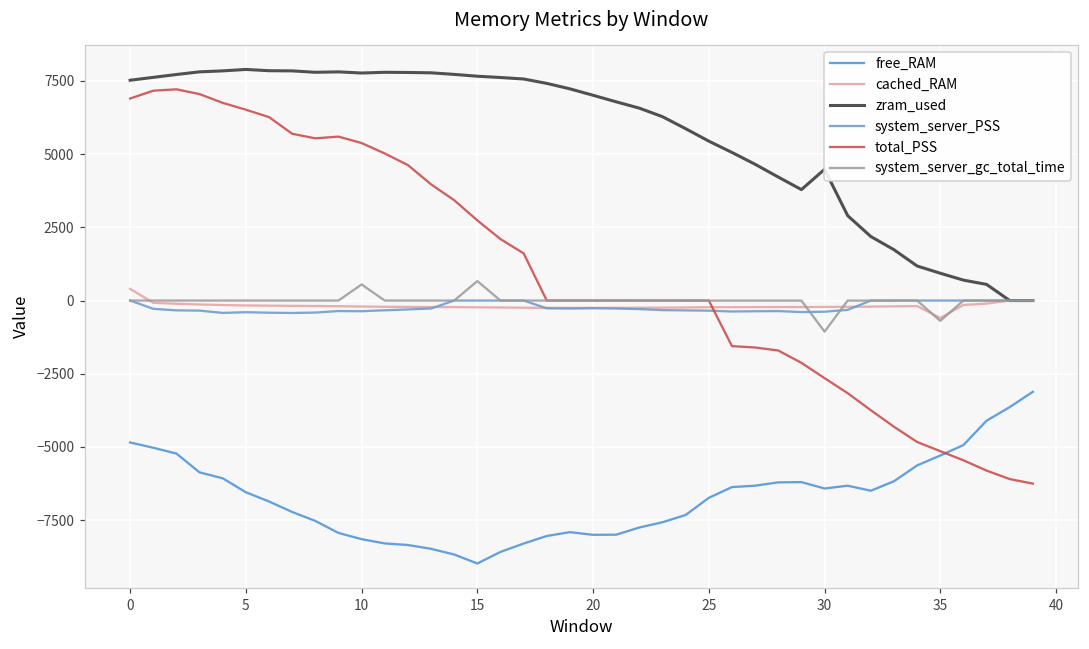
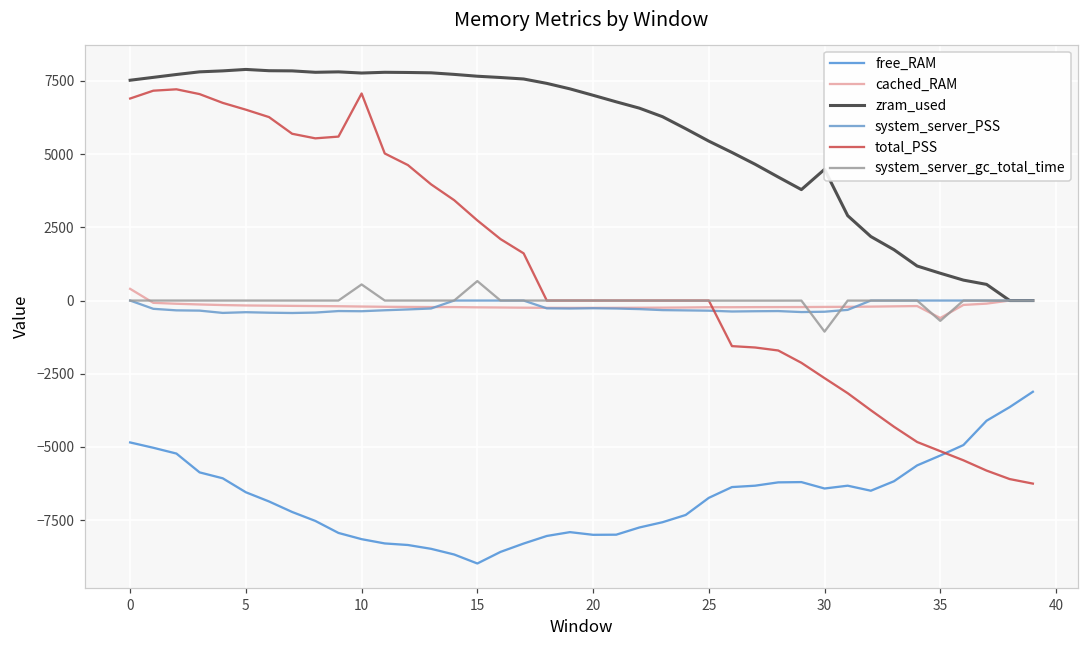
  {
    "cached_RAM": {
      "0": 400,
      "5": -200,
      "10": -200,
      "15": -200,
      "25": -200,
      "30": -200,
      "35": -600
    },
    "zram_used": {
      "0": 7500,
      "5": 7900,
      "10": 7800,
      "15": 7700,
      "20": 7000,
      "25": 5400,
      "30": 4500,
      "35": 900
    },
    "total_PSS": {
      "0": 6900,
      "5": 6500,
-     "10": 5400,
+     "10": 7100,
      "15": 2700,
      "30": -2700,
      "35": -5100
    },
    "system_server_gc_total_time": {
      "5": 0,
      "10": 600,
      "15": 700,
      "30": -1100,
      "35": -700
    }
  }
